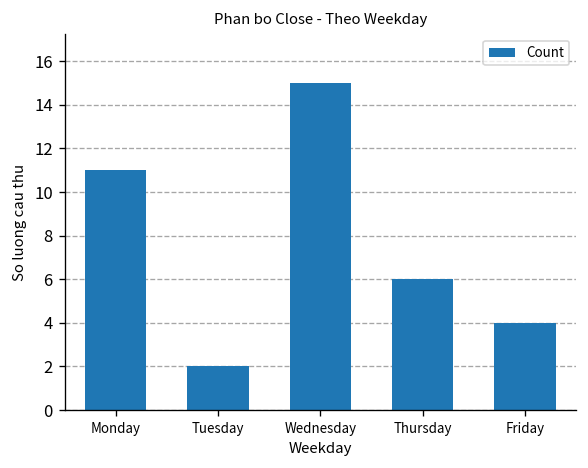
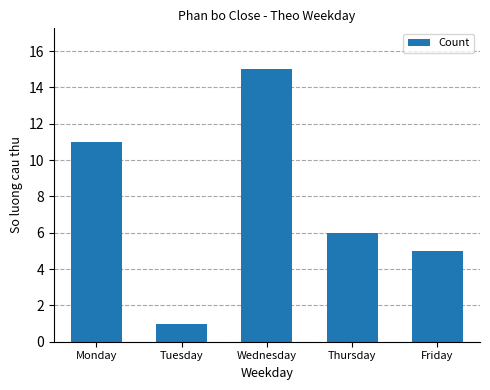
  {
    "Monday": 11,
-   "Tuesday": 2,
+   "Tuesday": 1,
    "Wednesday": 15,
    "Thursday": 6,
-   "Friday": 4
+   "Friday": 5
  }
